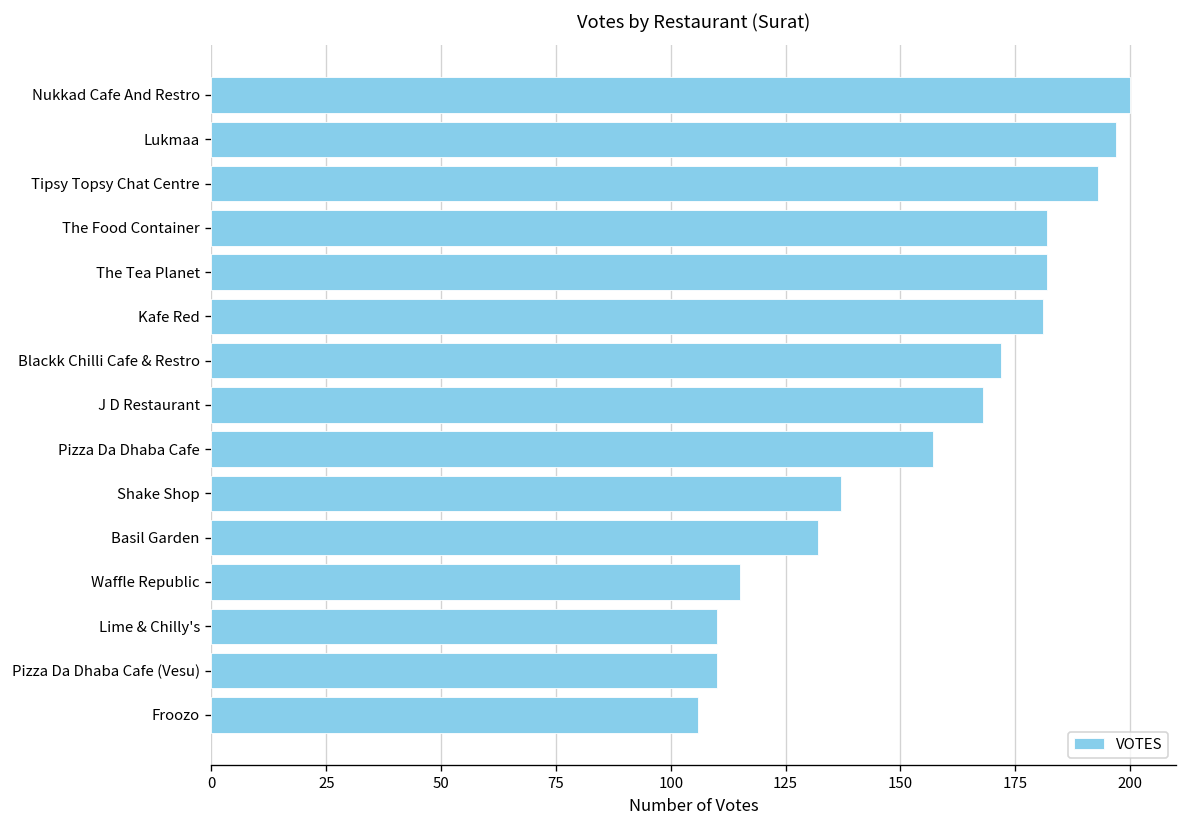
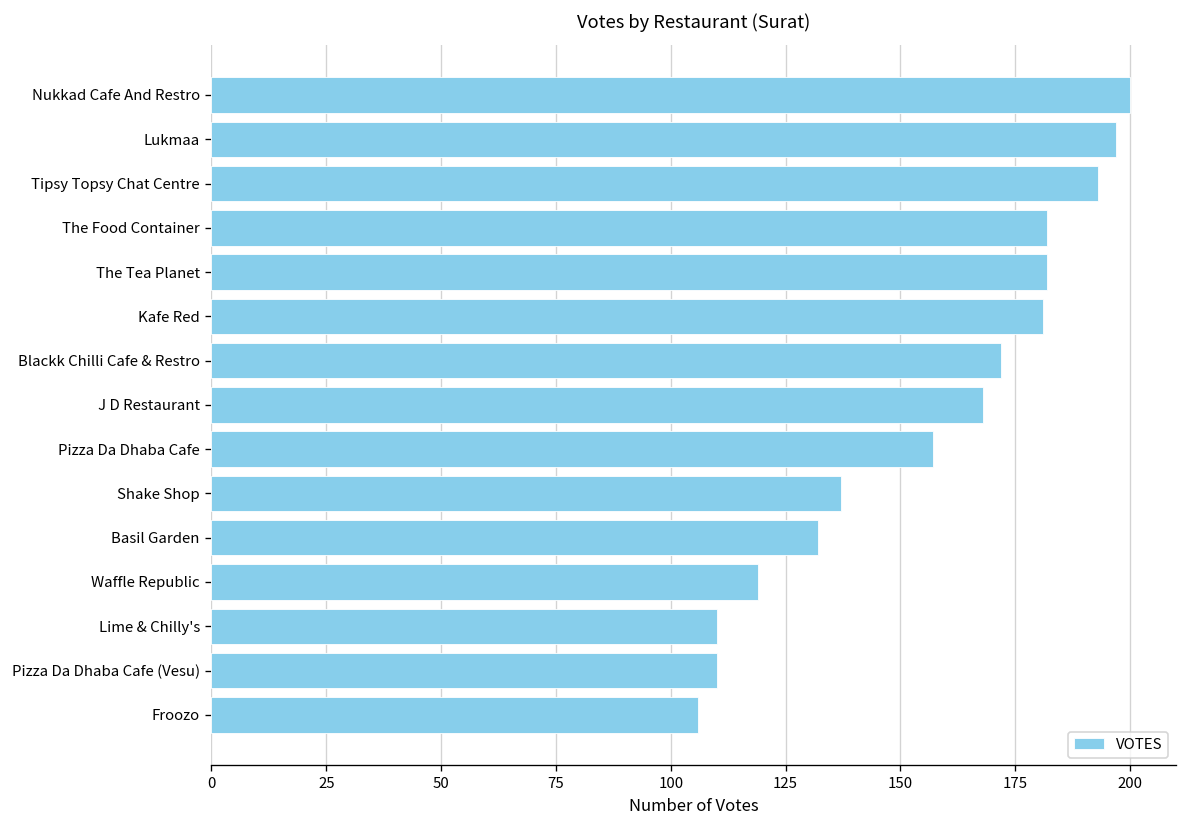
  {
    "Nukkad Cafe And Restro": 200,
    "Lukmaa": 197,
    "Tipsy Topsy Chat Centre": 193,
    "The Food Container": 182,
    "The Tea Planet": 182,
    "Kafe Red": 181,
    "Blackk Chilli Cafe & Restro": 172,
    "J D Restaurant": 168,
    "Pizza Da Dhaba Cafe": 157,
    "Shake Shop": 137,
    "Basil Garden": 132,
-   "Waffle Republic": 115,
+   "Waffle Republic": 119,
    "Lime & Chilly's": 110,
    "Pizza Da Dhaba Cafe (Vesu)": 110,
    "Froozo": 106
  }
